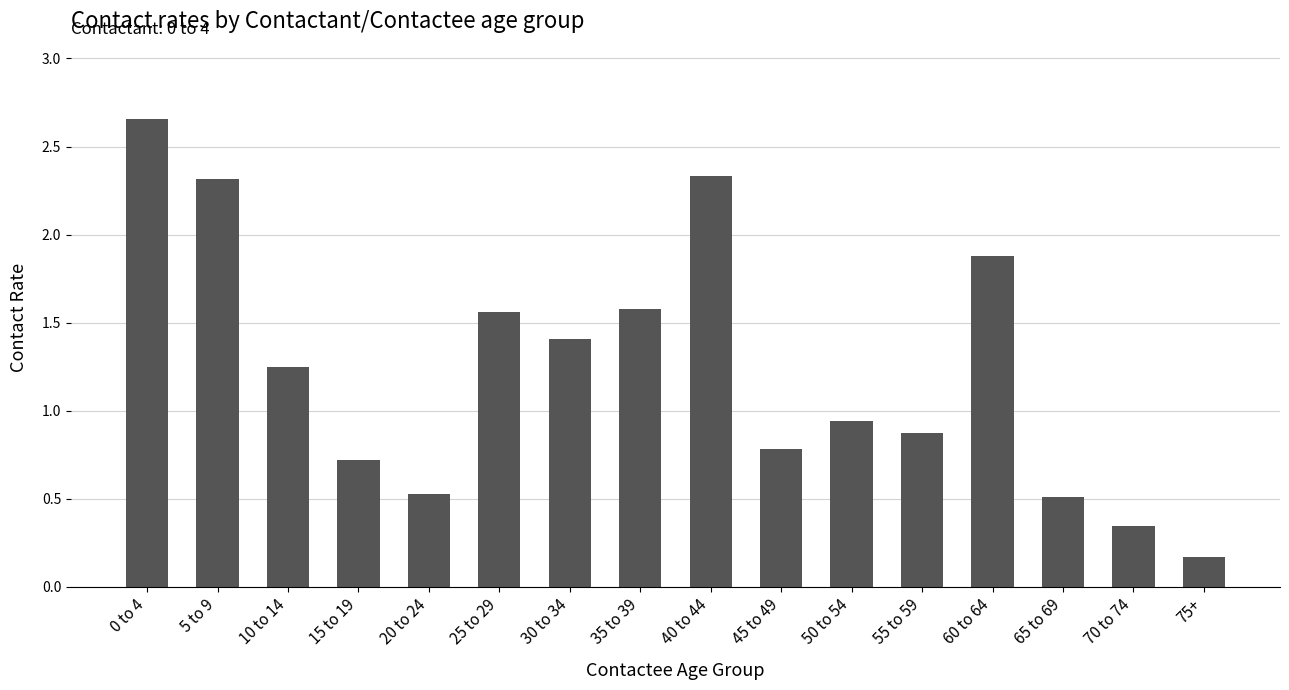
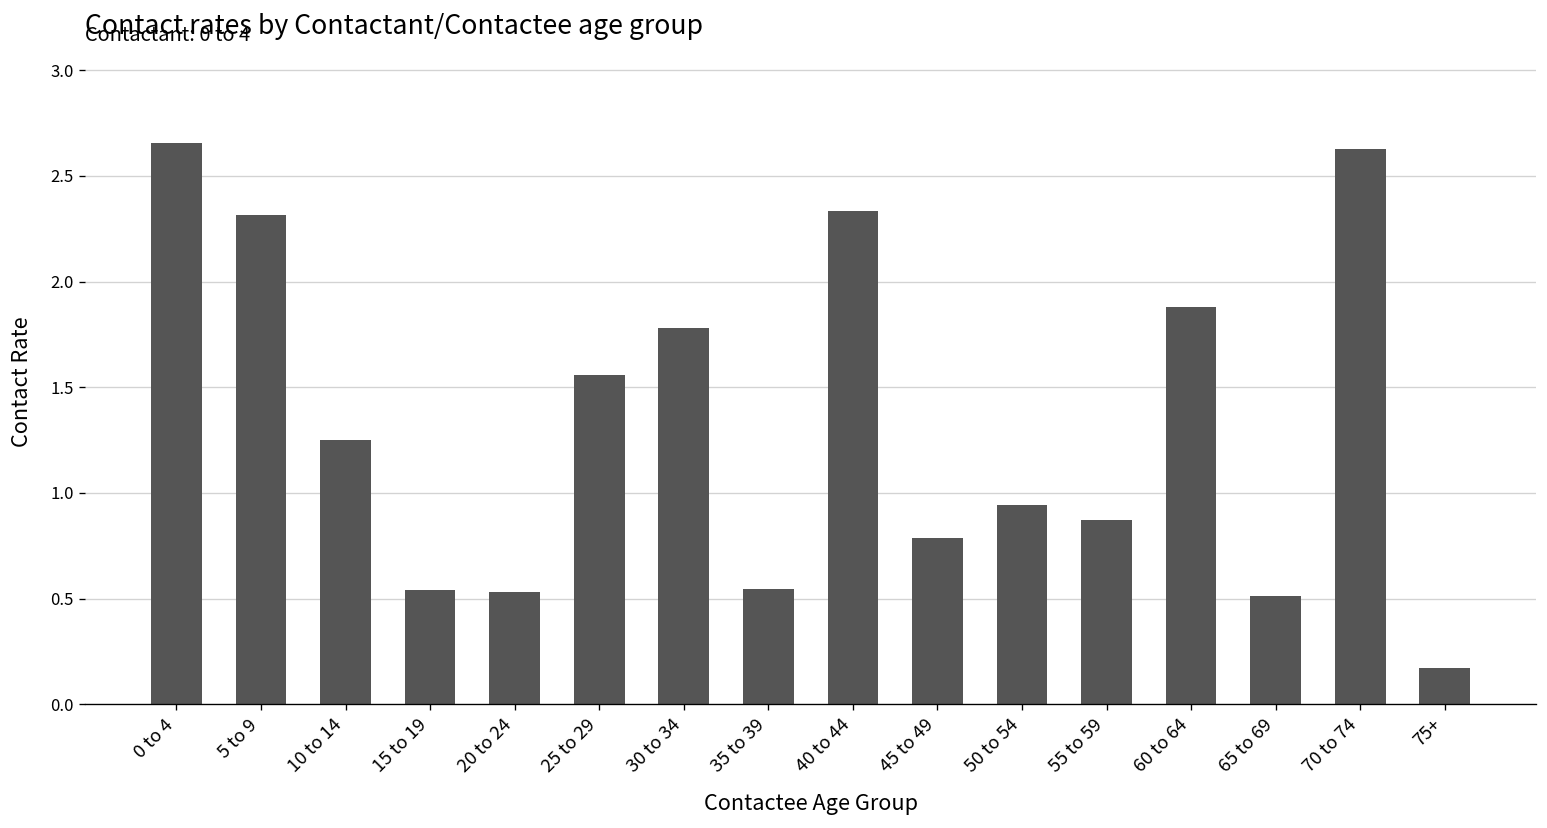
  {
    "0 to 4": 2.66,
    "5 to 9": 2.32,
    "10 to 14": 1.25,
-   "15 to 19": 0.72,
+   "15 to 19": 0.54,
    "20 to 24": 0.53,
    "25 to 29": 1.56,
-   "30 to 34": 1.41,
-   "35 to 39": 1.58,
+   "30 to 34": 1.78,
+   "35 to 39": 0.55,
    "40 to 44": 2.33,
    "45 to 49": 0.79,
    "50 to 54": 0.94,
    "55 to 59": 0.87,
    "60 to 64": 1.88,
    "65 to 69": 0.51,
-   "70 to 74": 0.35,
+   "70 to 74": 2.63,
    "75+": 0.17
  }
